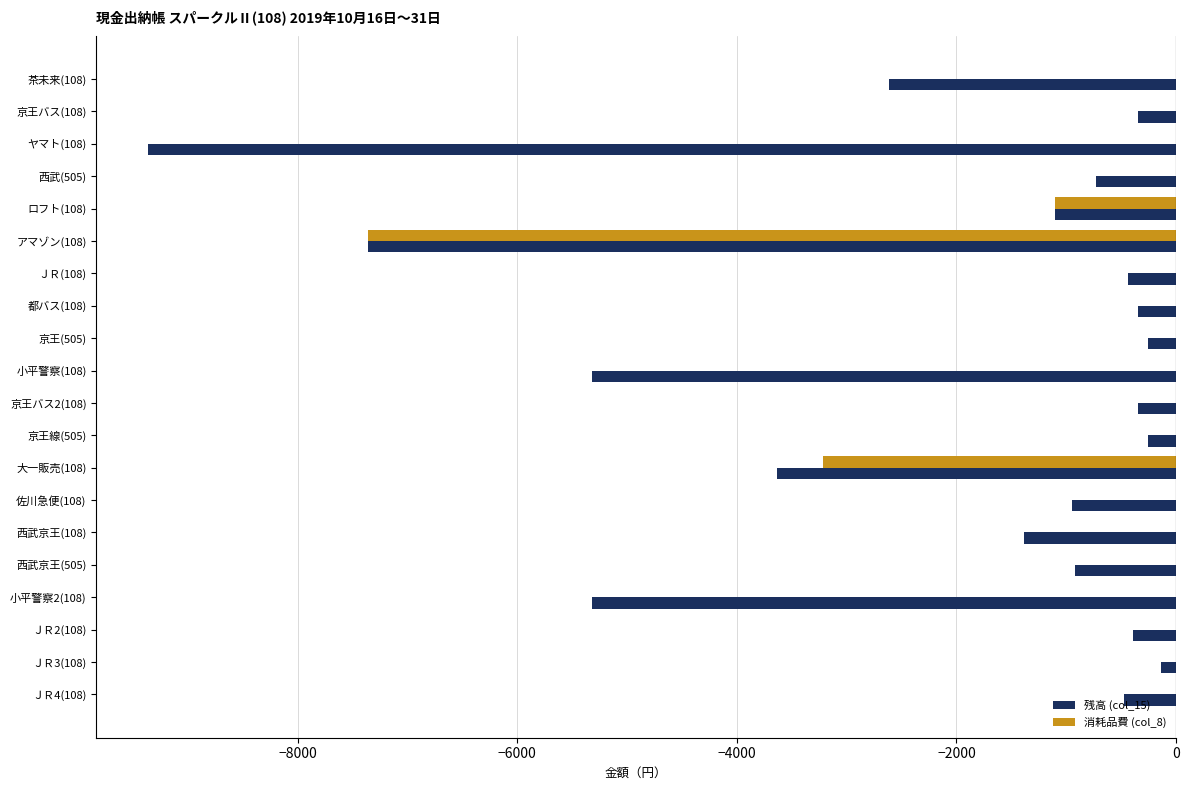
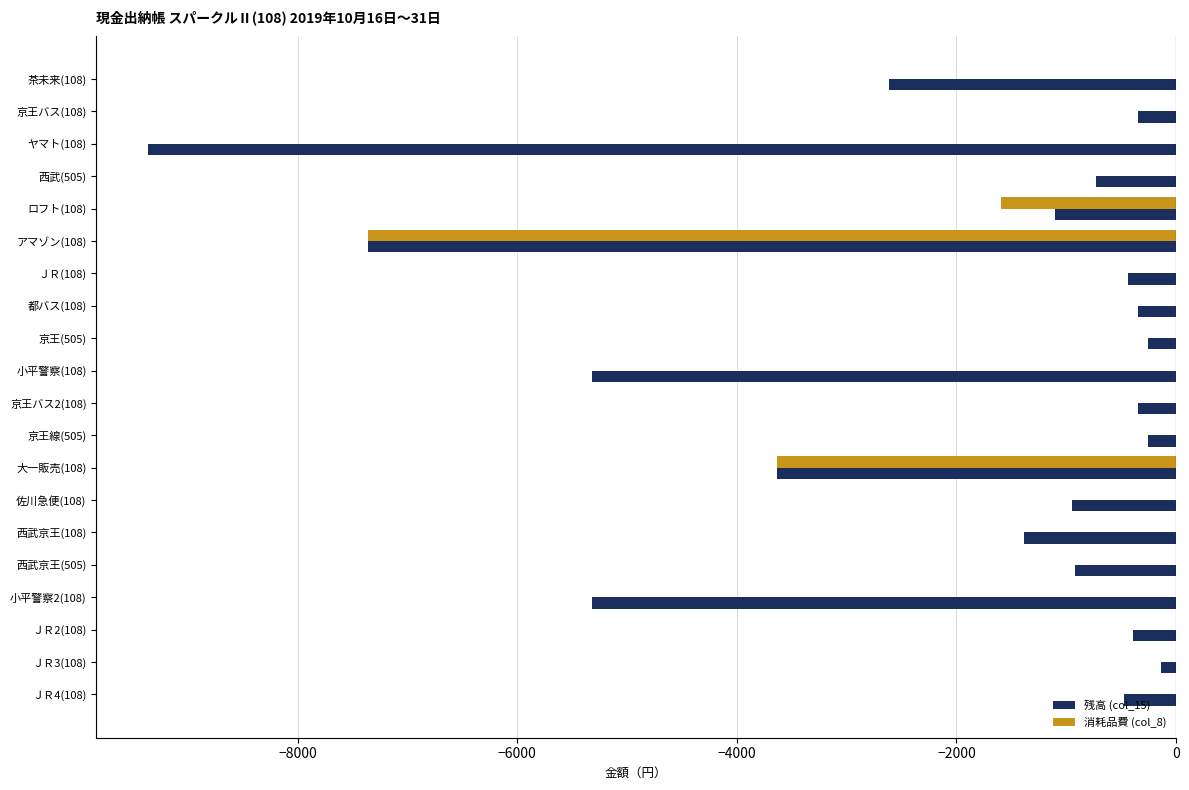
  {
    "残高 (col_15)": {
      "茶未来(108)": -2610,
      "京王バス(108)": -350,
      "ヤマト(108)": -9360,
      "西武(505)": -730,
      "ロフト(108)": -1100,
      "アマゾン(108)": -7360,
      "ＪＲ(108)": -440,
      "都バス(108)": -350,
      "京王(505)": -250,
      "小平警察(108)": -5320,
      "京王バス2(108)": -350,
      "京王線(505)": -250,
      "大一販売(108)": -3630,
      "佐川急便(108)": -950,
      "西武京王(108)": -1390,
      "西武京王(505)": -920,
      "小平警察2(108)": -5320,
      "ＪＲ2(108)": -400,
      "ＪＲ3(108)": -140,
      "ＪＲ4(108)": -470
    },
    "消耗品費 (col_8)": {
      "茶未来(108)": 0,
      "京王バス(108)": 0,
      "ヤマト(108)": 0,
      "西武(505)": 0,
-     "ロフト(108)": -1100,
+     "ロフト(108)": -1590,
      "アマゾン(108)": -7360,
      "ＪＲ(108)": 0,
      "都バス(108)": 0,
      "京王(505)": 0,
      "小平警察(108)": 0,
      "京王バス2(108)": 0,
      "京王線(505)": 0,
-     "大一販売(108)": -3220,
+     "大一販売(108)": -3630,
      "佐川急便(108)": 0,
      "西武京王(108)": 0,
      "西武京王(505)": 0,
      "小平警察2(108)": 0,
      "ＪＲ2(108)": 0,
      "ＪＲ3(108)": 0,
      "ＪＲ4(108)": 0
    }
  }
